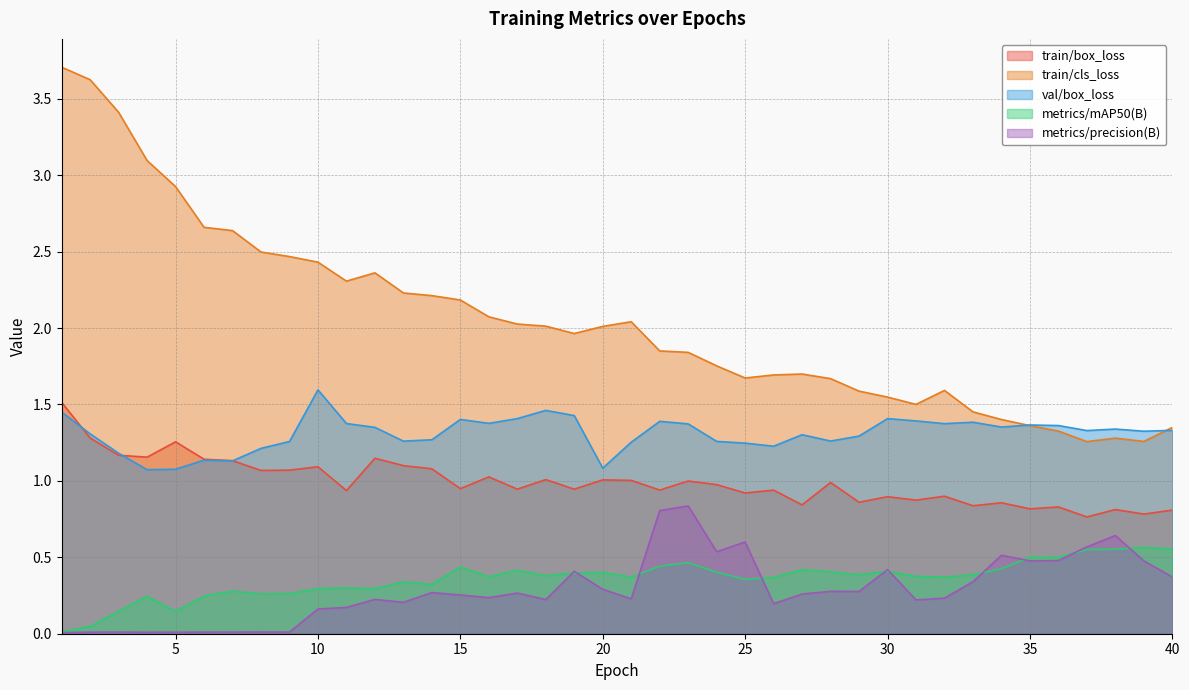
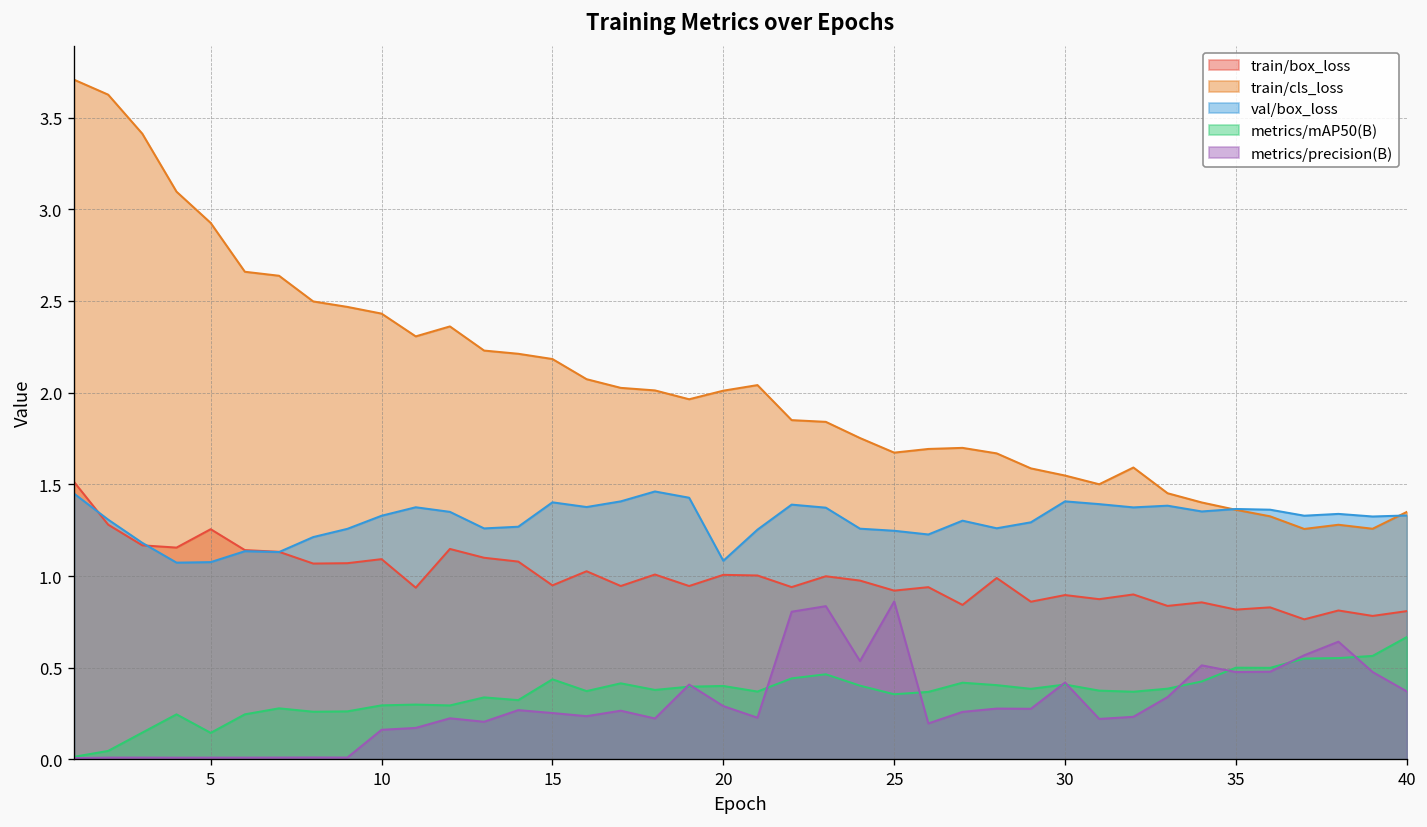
  {
    "val/box_loss": {
      "5": 1.08,
-     "10": 1.60,
+     "10": 1.33,
      "15": 1.40,
      "20": 1.08,
      "25": 1.25,
      "30": 1.41,
      "40": 1.33
    },
    "metrics/mAP50(B)": {
      "5": 0.15,
      "10": 0.30,
      "15": 0.44,
      "20": 0.40,
      "25": 0.36,
      "35": 0.50,
-     "40": 0.55
+     "40": 0.67
    },
    "metrics/precision(B)": {
      "5": 0.01,
      "10": 0.16,
      "15": 0.25,
      "20": 0.29,
-     "25": 0.60,
+     "25": 0.86,
      "35": 0.48,
      "40": 0.37
    }
  }
